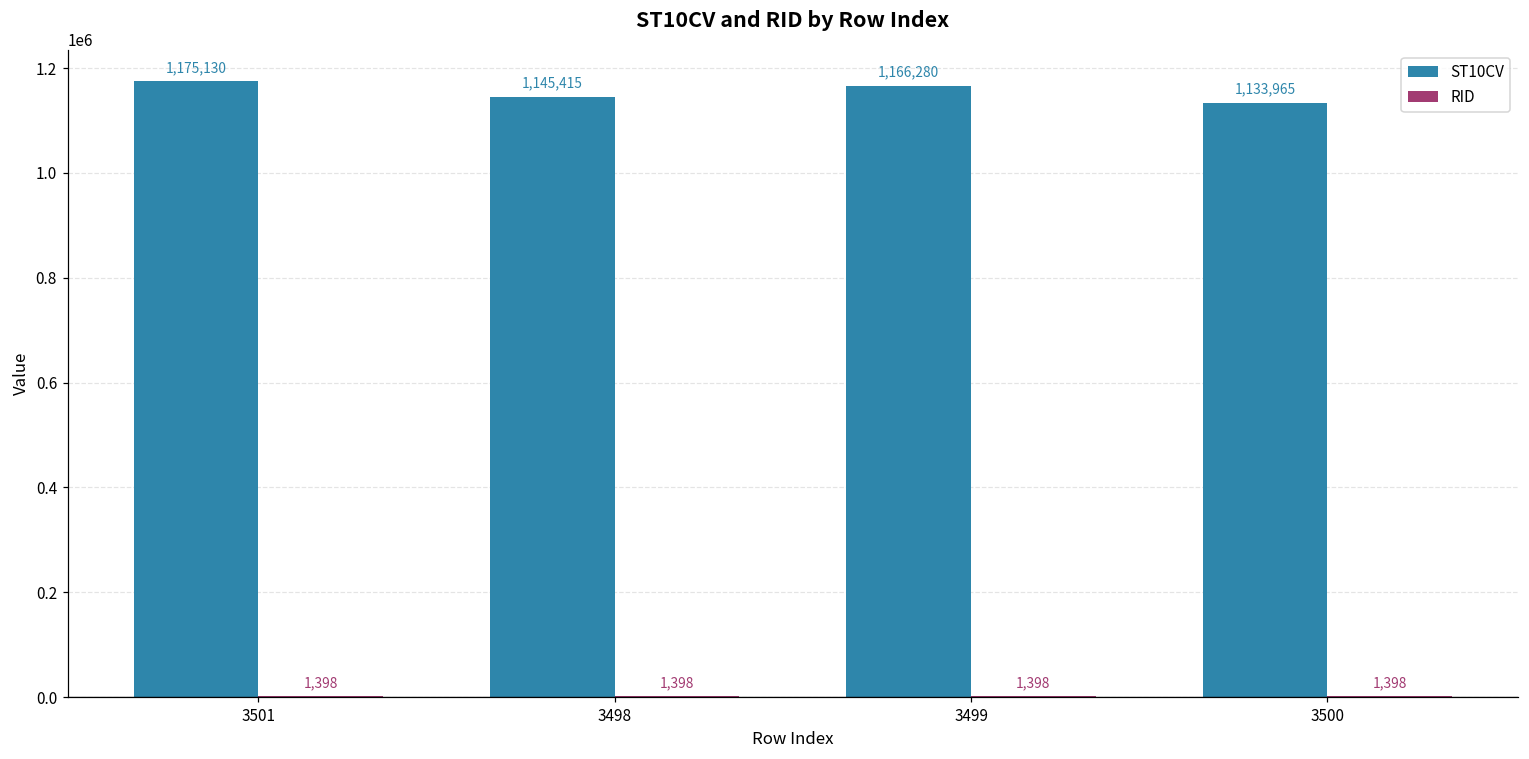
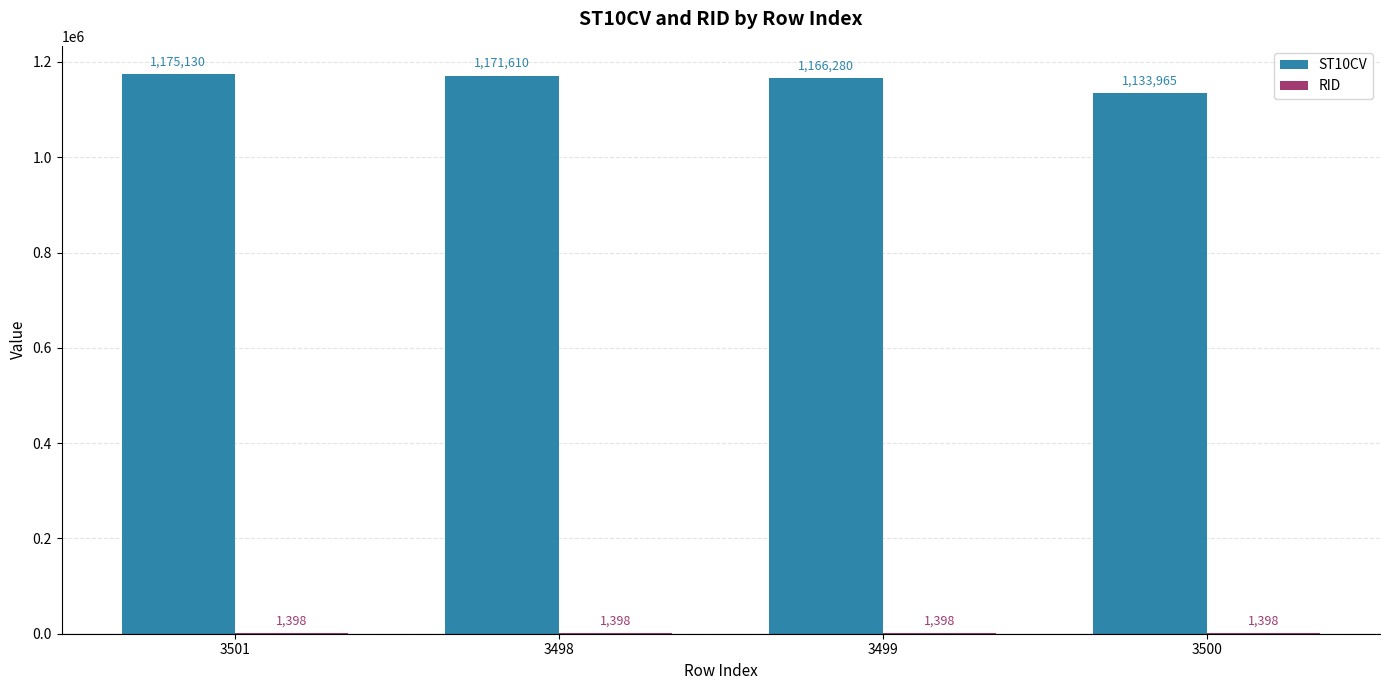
  {
    "ST10CV": {
      "3501": "1,175,130",
-     "3498": "1,145,415",
+     "3498": "1,171,610",
      "3499": "1,166,280",
      "3500": "1,133,965"
    },
    "RID": {
      "3501": "1,398",
      "3498": "1,398",
      "3499": "1,398",
      "3500": "1,398"
    }
  }
